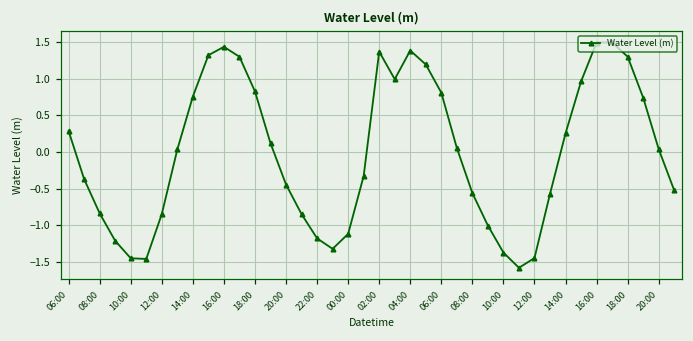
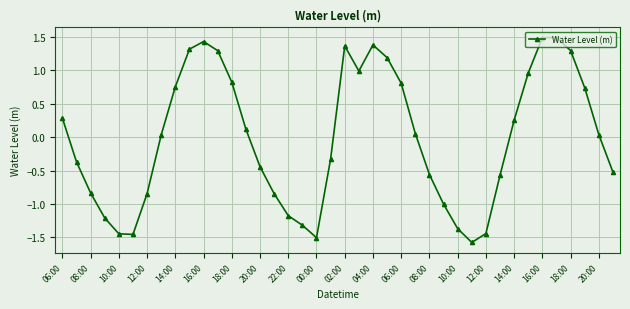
  {
    "22:00": -1.2,
-   "00:00": -1.1,
+   "00:00": -1.5,
    "02:00": 1.4,
    "04:00": 1.4
  }
